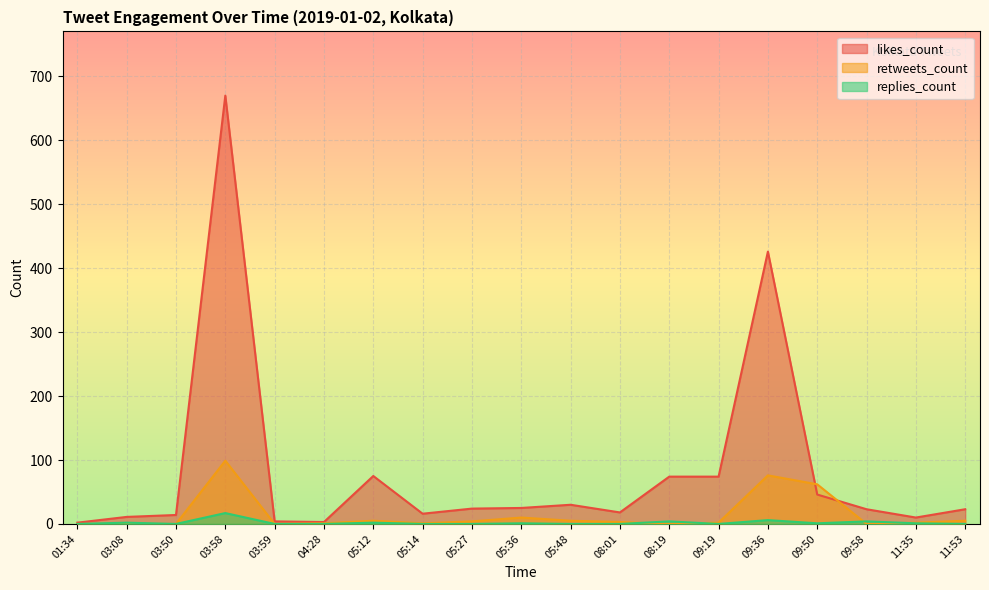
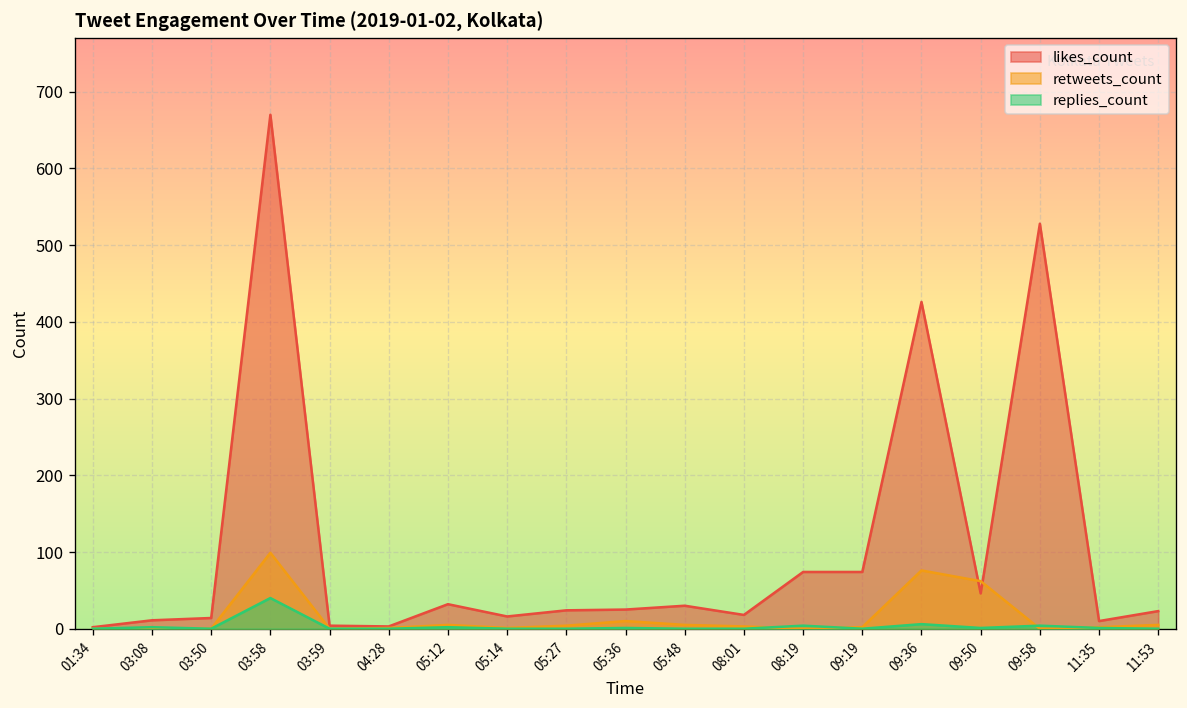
  {
    "likes_count": {
      "03:08": 10,
      "03:50": 10,
      "03:58": 670,
-     "05:12": 80,
+     "05:12": 30,
      "05:14": 20,
      "05:27": 20,
      "05:36": 30,
      "05:48": 30,
      "08:01": 20,
      "08:19": 70,
      "09:19": 70,
      "09:36": 430,
      "09:50": 50,
-     "09:58": 20,
+     "09:58": 530,
      "11:35": 10,
      "11:53": 20
    },
    "retweets_count": {
      "03:58": 100,
      "05:36": 10,
      "05:48": 10,
      "09:36": 80,
      "09:50": 60,
      "11:53": 10
    },
    "replies_count": {
-     "03:58": 20,
+     "03:58": 40,
      "05:36": 0,
      "05:48": 0,
      "09:36": 10,
      "09:50": 0,
      "11:53": 0
    }
  }
